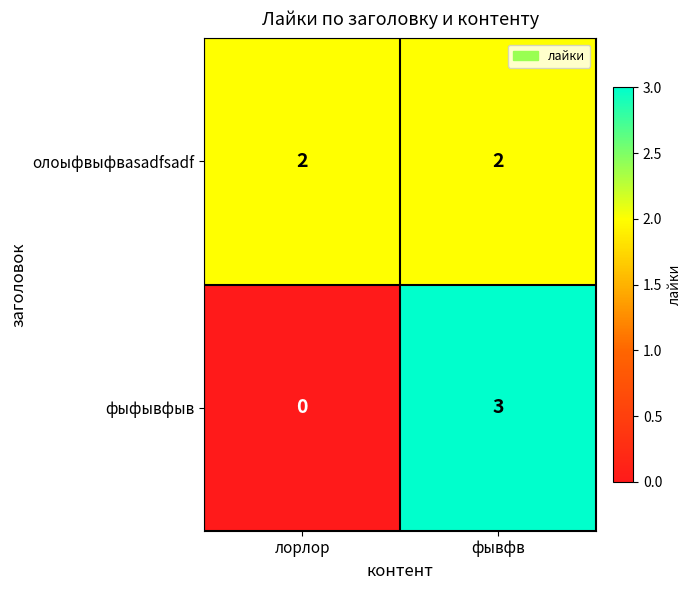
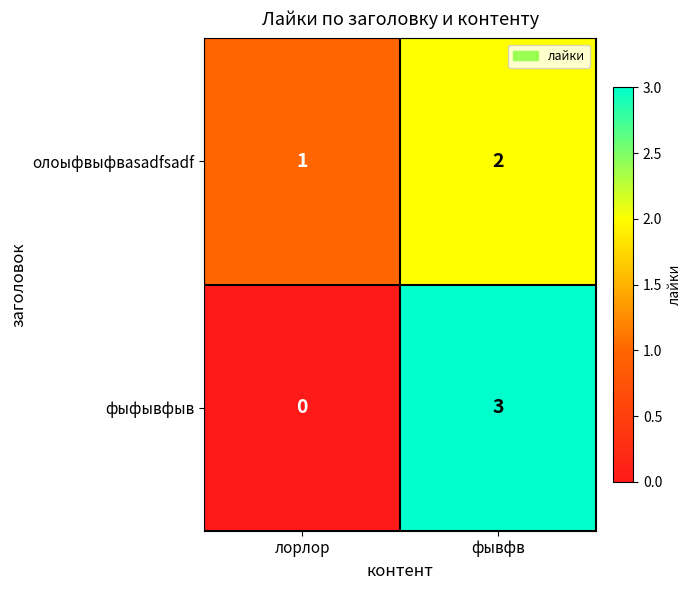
  {
    "олоыфвыфваsadfsadf": {
-     "лорлор": 2,
+     "лорлор": 1,
      "фывфв": 2
    },
    "фыфывфыв": {
      "лорлор": 0,
      "фывфв": 3
    }
  }
